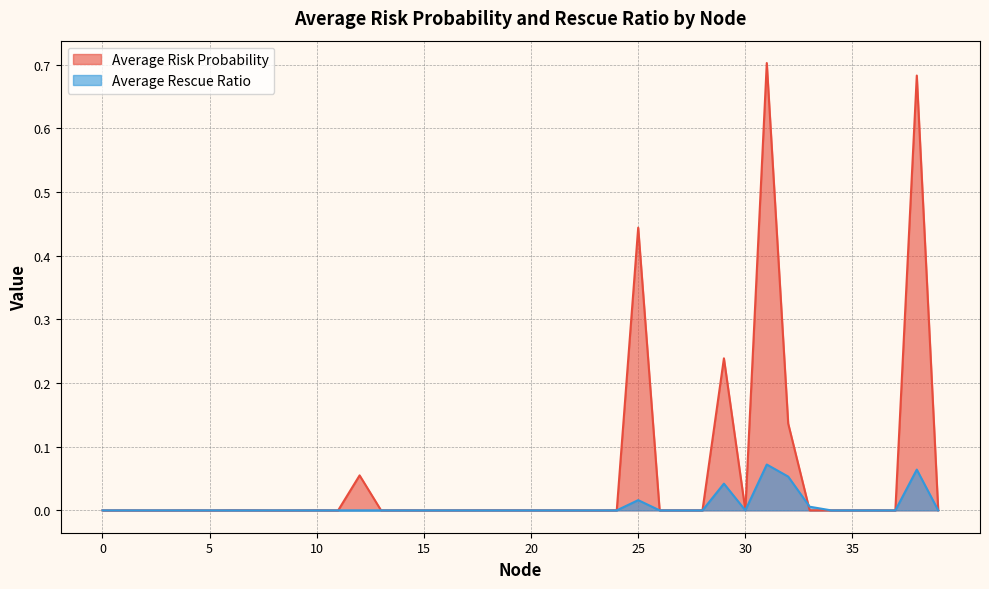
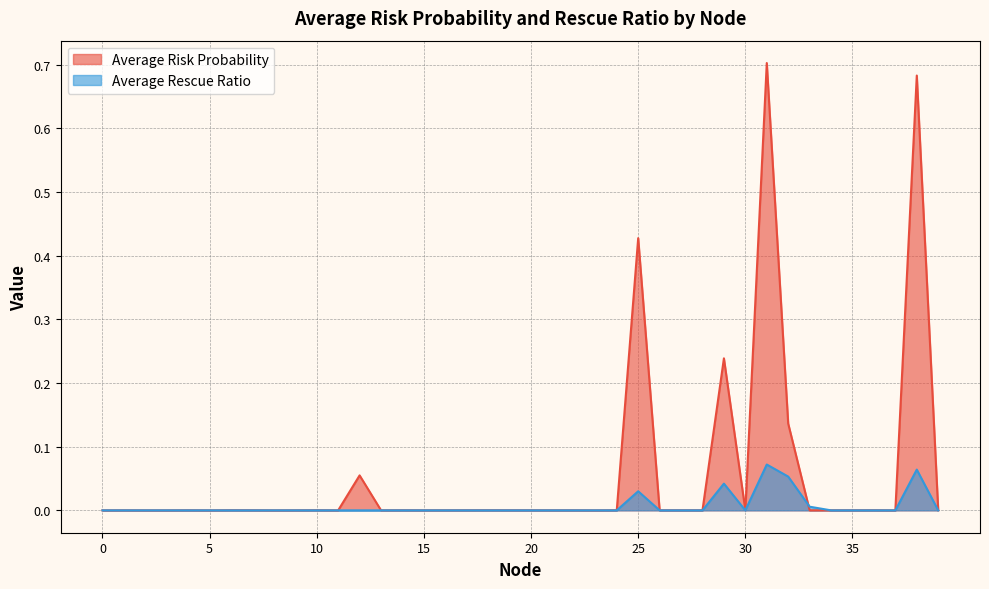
  {
    "Average Risk Probability": {
-     "25": 0.44
+     "25": 0.43
    },
    "Average Rescue Ratio": {
-     "25": 0.02
+     "25": 0.03
    }
  }
